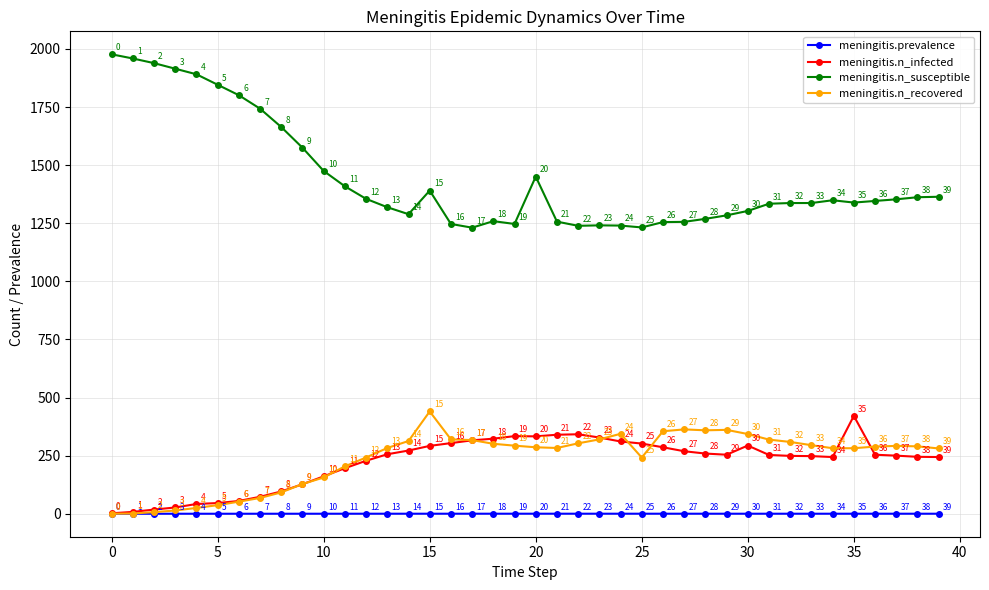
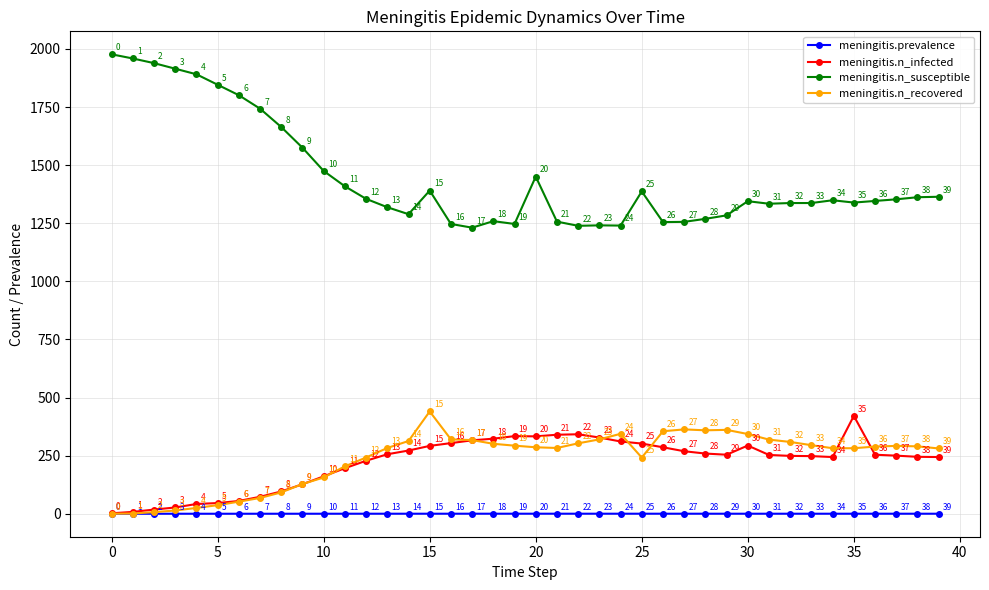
  {
    "meningitis.prevalence": {
      "5": 0
    },
    "meningitis.n_susceptible": {
-     "25": 1230,
-     "30": 1300
+     "25": 1390,
+     "30": 1340
    },
    "meningitis.n_recovered": {
      "20": 290
    }
  }
